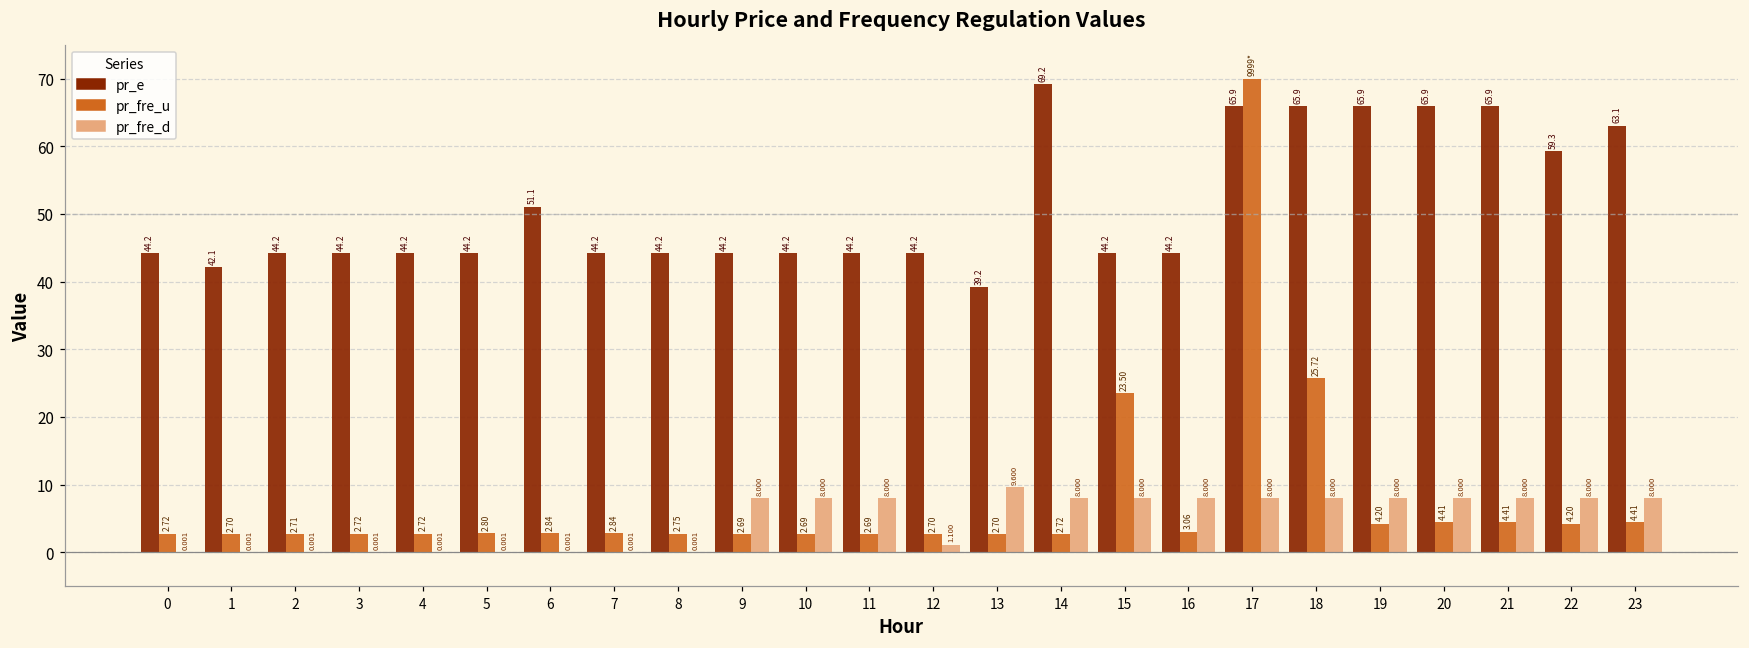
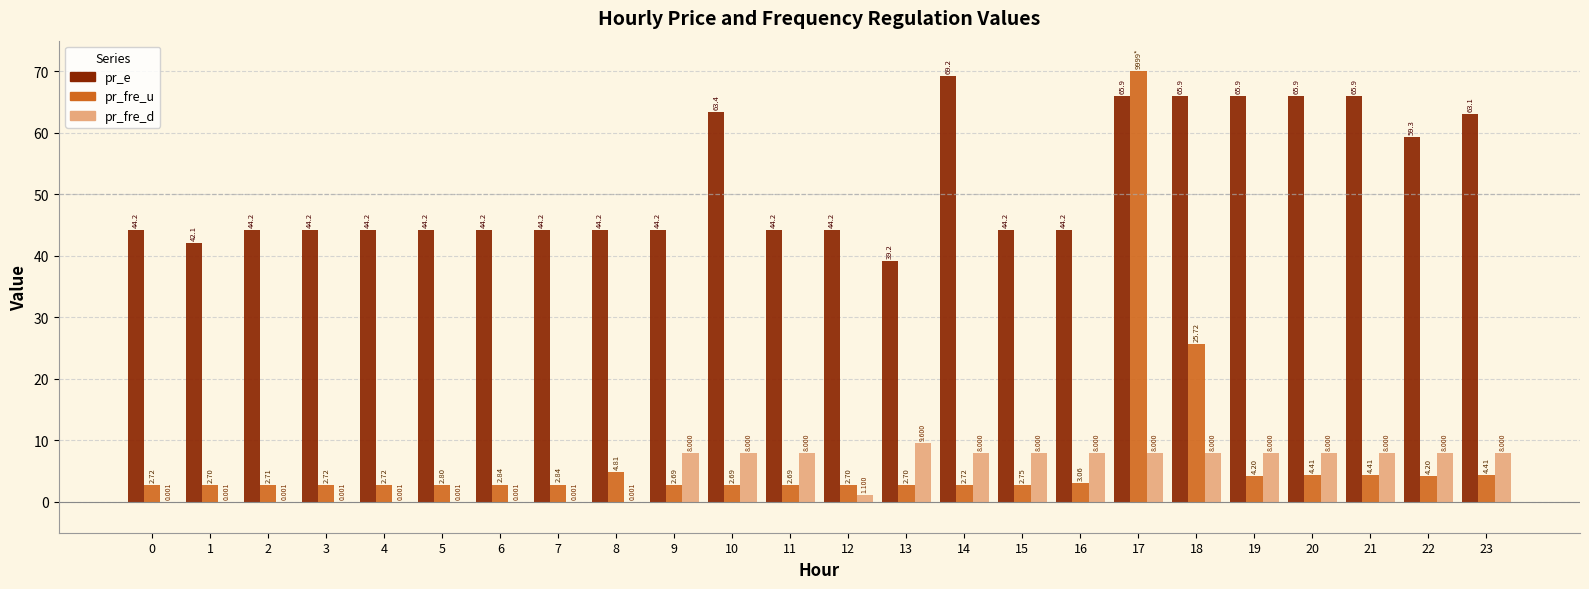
  {
    "pr_e": {
      "0": 44.2,
      "1": 42.1,
      "2": 44.2,
      "3": 44.2,
      "4": 44.2,
      "5": 44.2,
-     "6": 51.1,
+     "6": 44.2,
      "7": 44.2,
      "8": 44.2,
      "9": 44.2,
-     "10": 44.2,
+     "10": 63.4,
      "11": 44.2,
      "12": 44.2,
      "13": 39.2,
      "14": 69.2,
      "15": 44.2,
      "16": 44.2,
      "17": 65.9,
      "18": 65.9,
      "19": 65.9,
      "20": 65.9,
      "21": 65.9,
      "22": 59.3,
      "23": 63.1
    },
    "pr_fre_u": {
      "0": 2.72,
      "1": 2.70,
      "2": 2.71,
      "3": 2.72,
      "4": 2.72,
      "5": 2.80,
      "6": 2.84,
      "7": 2.84,
-     "8": 2.75,
+     "8": 4.81,
      "9": 2.69,
      "10": 2.69,
      "11": 2.69,
      "12": 2.70,
      "13": 2.70,
      "14": 2.72,
-     "15": 23.50,
+     "15": 2.75,
      "16": 3.06,
      "18": 25.72,
      "19": 4.20,
      "20": 4.41,
      "21": 4.41,
      "22": 4.20,
      "23": 4.41
    },
    "pr_fre_d": {
      "0": 0.001,
      "1": 0.001,
      "2": 0.001,
      "3": 0.001,
      "4": 0.001,
      "5": 0.001,
      "6": 0.001,
      "7": 0.001,
      "8": 0.001,
      "9": 8.000,
      "10": 8.000,
      "11": 8.000,
      "12": 1.100,
      "13": 9.600,
      "14": 8.000,
      "15": 8.000,
      "16": 8.000,
      "17": 8.000,
      "18": 8.000,
      "19": 8.000,
      "20": 8.000,
      "21": 8.000,
      "22": 8.000,
      "23": 8.000
    }
  }
